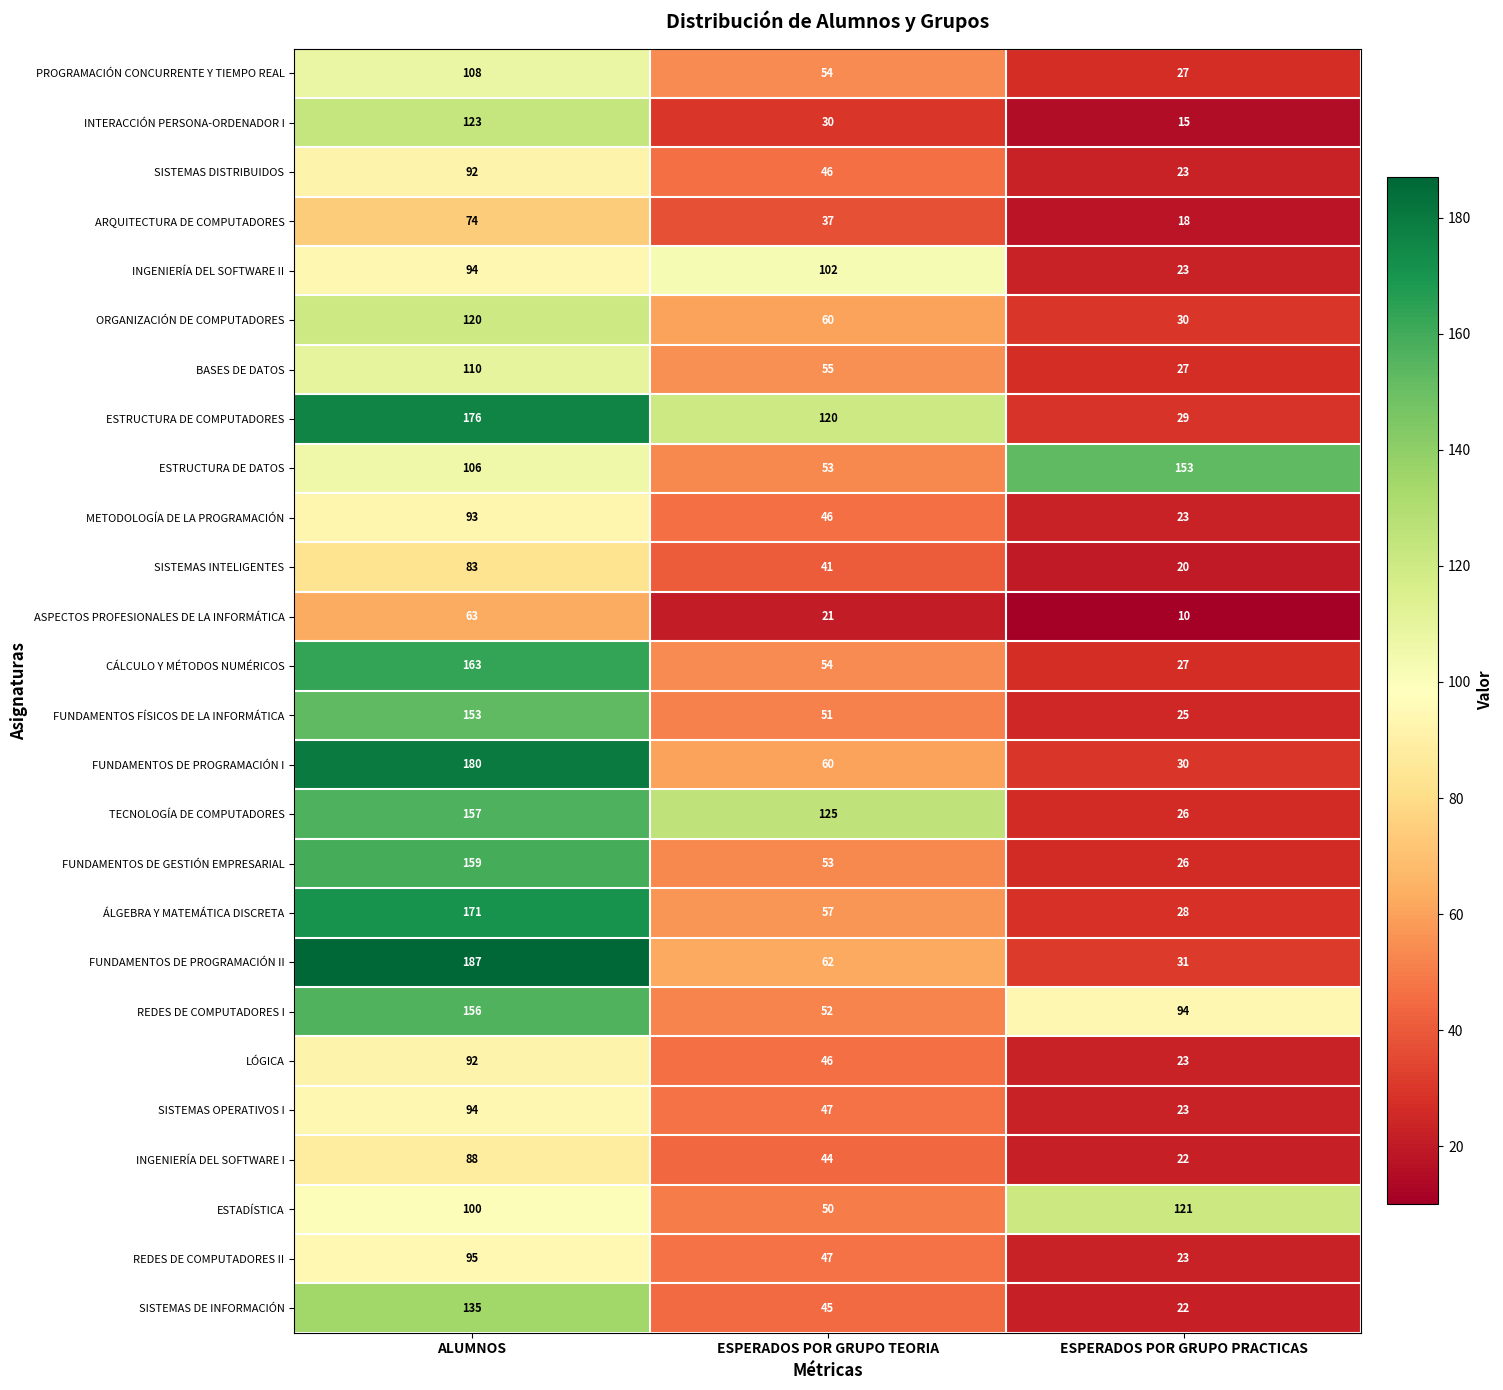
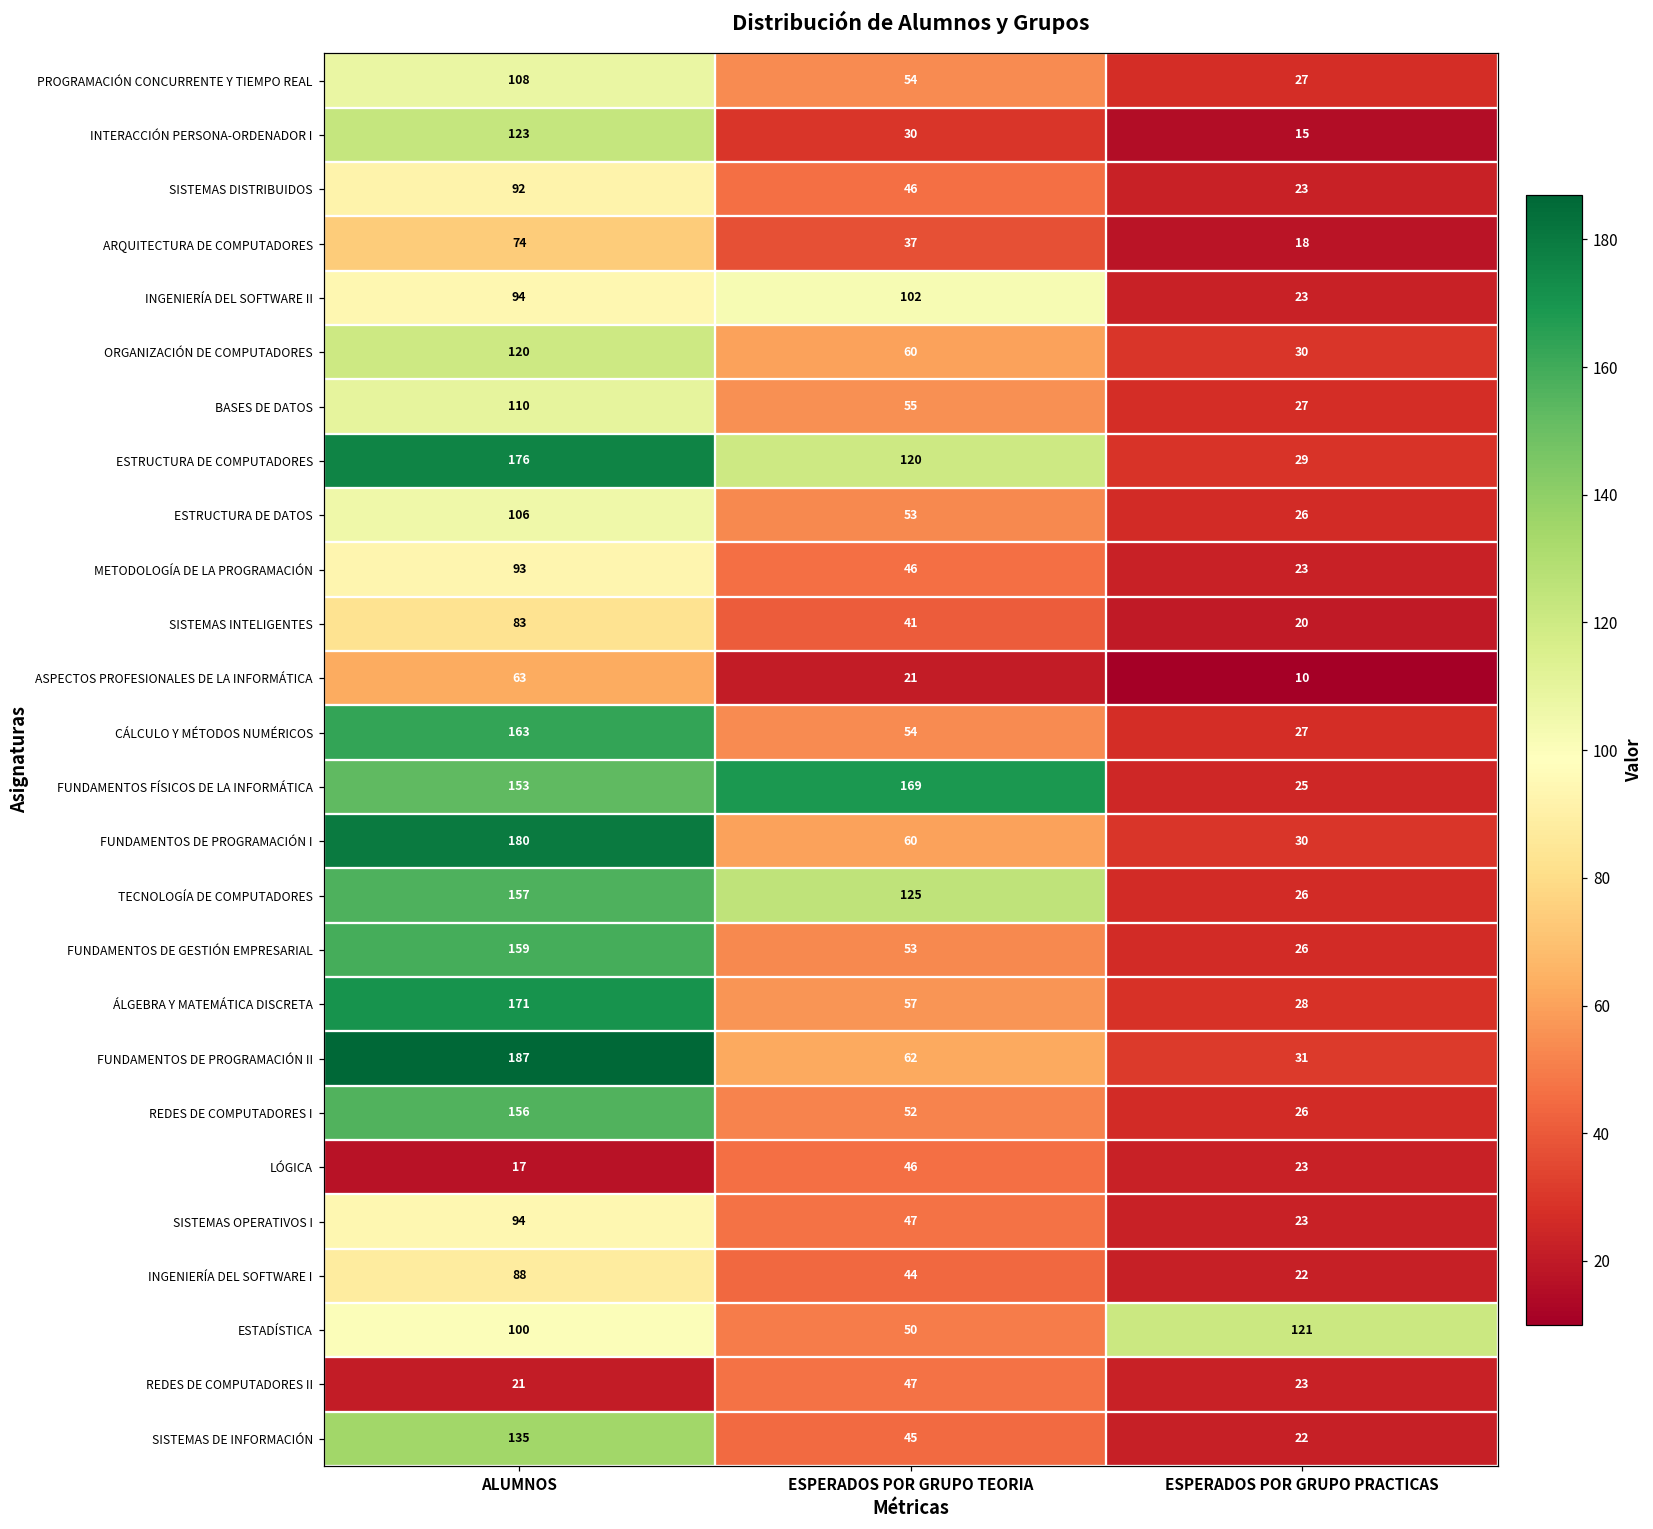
  {
    "PROGRAMACIÓN CONCURRENTE Y TIEMPO REAL": {
      "ALUMNOS": 108,
      "ESPERADOS POR GRUPO TEORIA": 54,
      "ESPERADOS POR GRUPO PRACTICAS": 27
    },
    "INTERACCIÓN PERSONA-ORDENADOR I": {
      "ALUMNOS": 123,
      "ESPERADOS POR GRUPO TEORIA": 30,
      "ESPERADOS POR GRUPO PRACTICAS": 15
    },
    "SISTEMAS DISTRIBUIDOS": {
      "ALUMNOS": 92,
      "ESPERADOS POR GRUPO TEORIA": 46,
      "ESPERADOS POR GRUPO PRACTICAS": 23
    },
    "ARQUITECTURA DE COMPUTADORES": {
      "ALUMNOS": 74,
      "ESPERADOS POR GRUPO TEORIA": 37,
      "ESPERADOS POR GRUPO PRACTICAS": 18
    },
    "INGENIERÍA DEL SOFTWARE II": {
      "ALUMNOS": 94,
      "ESPERADOS POR GRUPO TEORIA": 102,
      "ESPERADOS POR GRUPO PRACTICAS": 23
    },
    "ORGANIZACIÓN DE COMPUTADORES": {
      "ALUMNOS": 120,
      "ESPERADOS POR GRUPO TEORIA": 60,
      "ESPERADOS POR GRUPO PRACTICAS": 30
    },
    "BASES DE DATOS": {
      "ALUMNOS": 110,
      "ESPERADOS POR GRUPO TEORIA": 55,
      "ESPERADOS POR GRUPO PRACTICAS": 27
    },
    "ESTRUCTURA DE COMPUTADORES": {
      "ALUMNOS": 176,
      "ESPERADOS POR GRUPO TEORIA": 120,
      "ESPERADOS POR GRUPO PRACTICAS": 29
    },
    "ESTRUCTURA DE DATOS": {
      "ALUMNOS": 106,
      "ESPERADOS POR GRUPO TEORIA": 53,
-     "ESPERADOS POR GRUPO PRACTICAS": 153
+     "ESPERADOS POR GRUPO PRACTICAS": 26
    },
    "METODOLOGÍA DE LA PROGRAMACIÓN": {
      "ALUMNOS": 93,
      "ESPERADOS POR GRUPO TEORIA": 46,
      "ESPERADOS POR GRUPO PRACTICAS": 23
    },
    "SISTEMAS INTELIGENTES": {
      "ALUMNOS": 83,
      "ESPERADOS POR GRUPO TEORIA": 41,
      "ESPERADOS POR GRUPO PRACTICAS": 20
    },
    "ASPECTOS PROFESIONALES DE LA INFORMÁTICA": {
      "ALUMNOS": 63,
      "ESPERADOS POR GRUPO TEORIA": 21,
      "ESPERADOS POR GRUPO PRACTICAS": 10
    },
    "CÁLCULO Y MÉTODOS NUMÉRICOS": {
      "ALUMNOS": 163,
      "ESPERADOS POR GRUPO TEORIA": 54,
      "ESPERADOS POR GRUPO PRACTICAS": 27
    },
    "FUNDAMENTOS FÍSICOS DE LA INFORMÁTICA": {
      "ALUMNOS": 153,
-     "ESPERADOS POR GRUPO TEORIA": 51,
+     "ESPERADOS POR GRUPO TEORIA": 169,
      "ESPERADOS POR GRUPO PRACTICAS": 25
    },
    "FUNDAMENTOS DE PROGRAMACIÓN I": {
      "ALUMNOS": 180,
      "ESPERADOS POR GRUPO TEORIA": 60,
      "ESPERADOS POR GRUPO PRACTICAS": 30
    },
    "TECNOLOGÍA DE COMPUTADORES": {
      "ALUMNOS": 157,
      "ESPERADOS POR GRUPO TEORIA": 125,
      "ESPERADOS POR GRUPO PRACTICAS": 26
    },
    "FUNDAMENTOS DE GESTIÓN EMPRESARIAL": {
      "ALUMNOS": 159,
      "ESPERADOS POR GRUPO TEORIA": 53,
      "ESPERADOS POR GRUPO PRACTICAS": 26
    },
    "ÁLGEBRA Y MATEMÁTICA DISCRETA": {
      "ALUMNOS": 171,
      "ESPERADOS POR GRUPO TEORIA": 57,
      "ESPERADOS POR GRUPO PRACTICAS": 28
    },
    "FUNDAMENTOS DE PROGRAMACIÓN II": {
      "ALUMNOS": 187,
      "ESPERADOS POR GRUPO TEORIA": 62,
      "ESPERADOS POR GRUPO PRACTICAS": 31
    },
    "REDES DE COMPUTADORES I": {
      "ALUMNOS": 156,
      "ESPERADOS POR GRUPO TEORIA": 52,
-     "ESPERADOS POR GRUPO PRACTICAS": 94
+     "ESPERADOS POR GRUPO PRACTICAS": 26
    },
    "LÓGICA": {
-     "ALUMNOS": 92,
+     "ALUMNOS": 17,
      "ESPERADOS POR GRUPO TEORIA": 46,
      "ESPERADOS POR GRUPO PRACTICAS": 23
    },
    "SISTEMAS OPERATIVOS I": {
      "ALUMNOS": 94,
      "ESPERADOS POR GRUPO TEORIA": 47,
      "ESPERADOS POR GRUPO PRACTICAS": 23
    },
    "INGENIERÍA DEL SOFTWARE I": {
      "ALUMNOS": 88,
      "ESPERADOS POR GRUPO TEORIA": 44,
      "ESPERADOS POR GRUPO PRACTICAS": 22
    },
    "ESTADÍSTICA": {
      "ALUMNOS": 100,
      "ESPERADOS POR GRUPO TEORIA": 50,
      "ESPERADOS POR GRUPO PRACTICAS": 121
    },
    "REDES DE COMPUTADORES II": {
-     "ALUMNOS": 95,
+     "ALUMNOS": 21,
      "ESPERADOS POR GRUPO TEORIA": 47,
      "ESPERADOS POR GRUPO PRACTICAS": 23
    },
    "SISTEMAS DE INFORMACIÓN": {
      "ALUMNOS": 135,
      "ESPERADOS POR GRUPO TEORIA": 45,
      "ESPERADOS POR GRUPO PRACTICAS": 22
    }
  }
